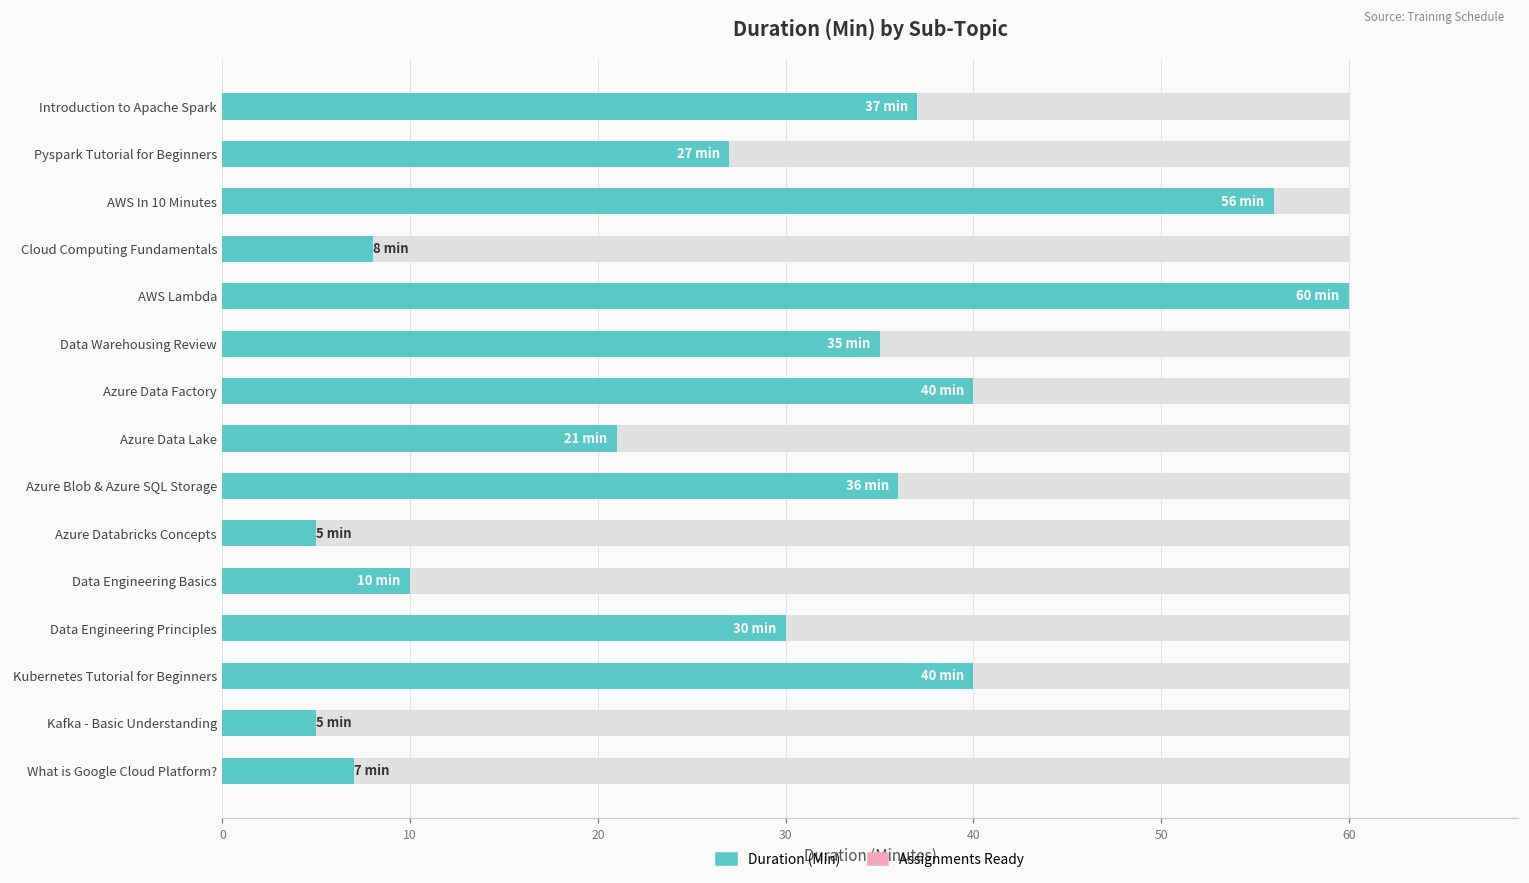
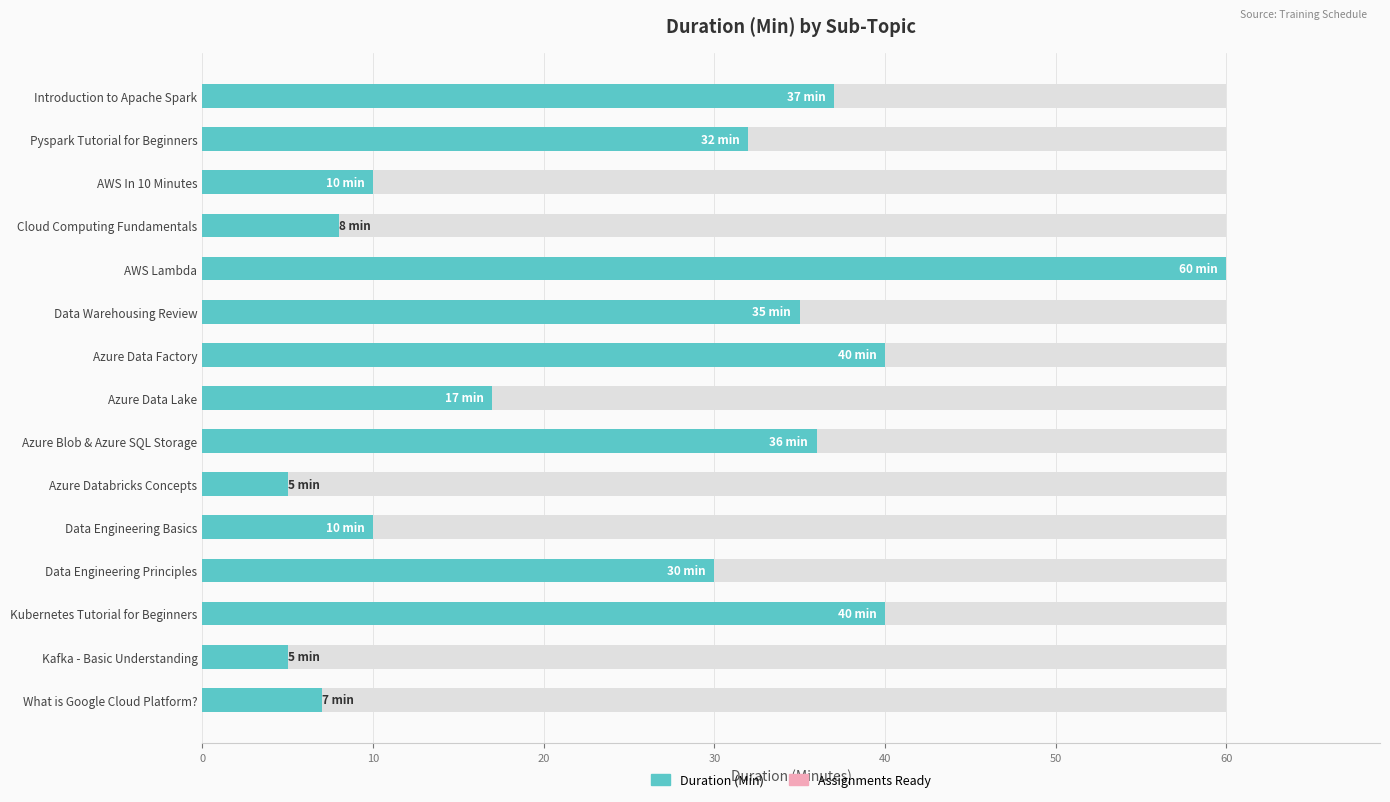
  {
    "Duration (Min)": {
-     "Pyspark Tutorial for Beginners": 27,
-     "AWS In 10 Minutes": 56,
+     "Pyspark Tutorial for Beginners": 32,
+     "AWS In 10 Minutes": 10,
      "AWS Lambda": 60,
-     "Azure Data Lake": 21
+     "Azure Data Lake": 17
    },
    "Assignments Ready": {
      "Introduction to Apache Spark": 0.0,
      "Pyspark Tutorial for Beginners": 0.0,
      "AWS In 10 Minutes": 0.0,
      "Cloud Computing Fundamentals": 0.0,
      "AWS Lambda": 0.0,
      "Data Warehousing Review": 0.0,
      "Azure Data Factory": 0.0,
      "Azure Data Lake": 0.0,
      "Azure Blob & Azure SQL Storage": 0.0,
      "Azure Databricks Concepts": 0.0,
      "Data Engineering Basics": 0.0,
      "Data Engineering Principles": 0.0,
      "Kubernetes Tutorial for Beginners": 0.0,
      "Kafka - Basic Understanding": 0.0,
      "What is Google Cloud Platform?": 0.0
    }
  }
